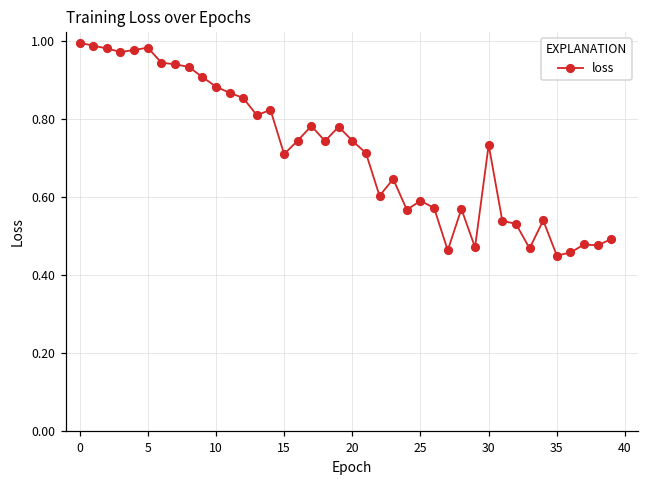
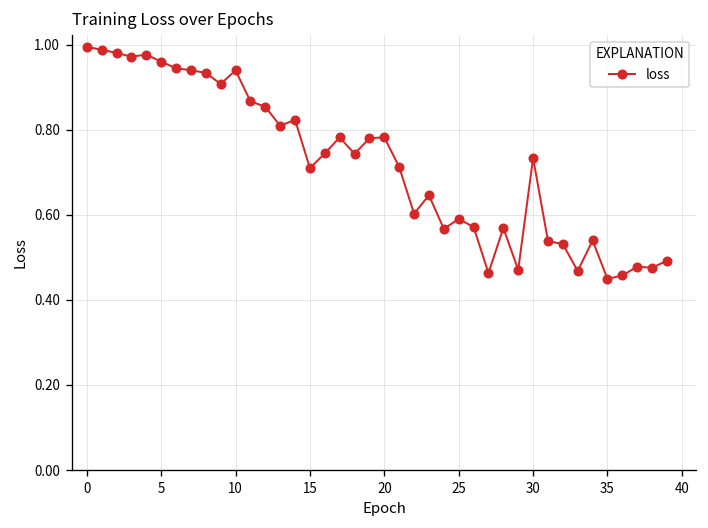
  {
    "0": 0.99,
-   "5": 0.98,
-   "10": 0.88,
+   "5": 0.96,
+   "10": 0.94,
    "15": 0.71,
-   "20": 0.74,
+   "20": 0.78,
    "25": 0.59,
    "30": 0.73,
    "35": 0.45
  }
